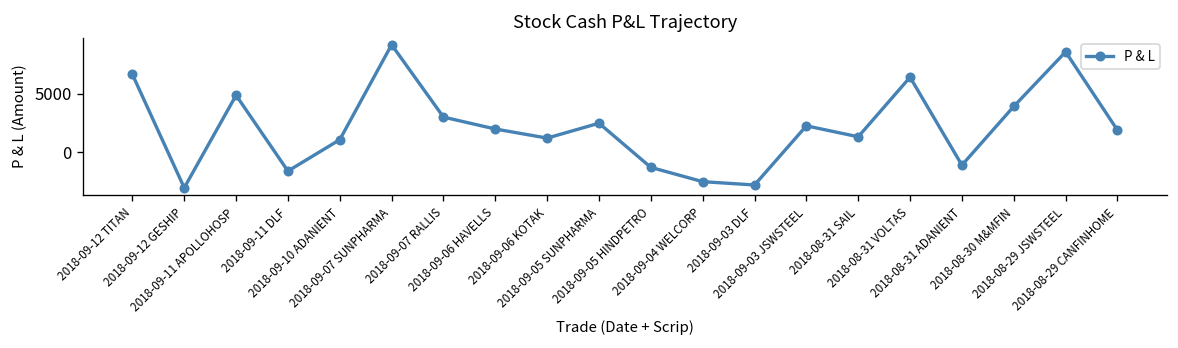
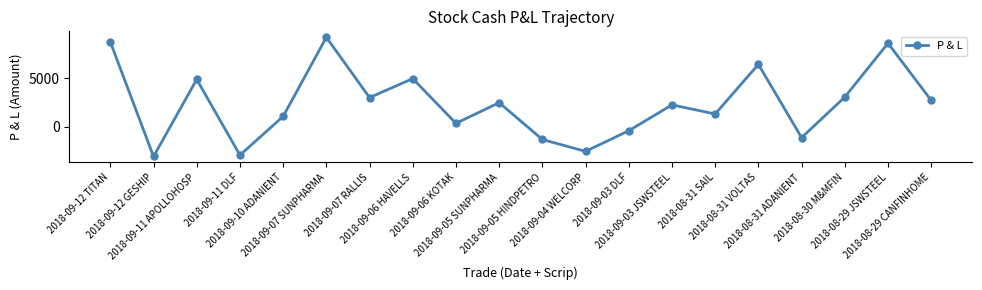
  {
-   "2018-09-12 TITAN": 7000,
+   "2018-09-12 TITAN": 9000,
    "2018-09-12 GESHIP": -3000,
    "2018-09-11 APOLLOHOSP": 5000,
-   "2018-09-11 DLF": -2000,
+   "2018-09-11 DLF": -3000,
    "2018-09-10 ADANIENT": 1000,
    "2018-09-07 SUNPHARMA": 9000,
    "2018-09-07 RALLIS": 3000,
-   "2018-09-06 HAVELLS": 2000,
-   "2018-09-06 KOTAK": 1000,
+   "2018-09-06 HAVELLS": 5000,
+   "2018-09-06 KOTAK": 0,
    "2018-09-05 SUNPHARMA": 2000,
    "2018-09-05 HINDPETRO": -1000,
    "2018-09-04 WELCORP": -3000,
-   "2018-09-03 DLF": -3000,
+   "2018-09-03 DLF": 0,
    "2018-09-03 JSWSTEEL": 2000,
    "2018-08-31 SAIL": 1000,
    "2018-08-31 VOLTAS": 6000,
    "2018-08-31 ADANIENT": -1000,
-   "2018-08-30 M&MFIN": 4000,
+   "2018-08-30 M&MFIN": 3000,
    "2018-08-29 JSWSTEEL": 9000,
-   "2018-08-29 CANFINHOME": 2000
+   "2018-08-29 CANFINHOME": 3000
  }
